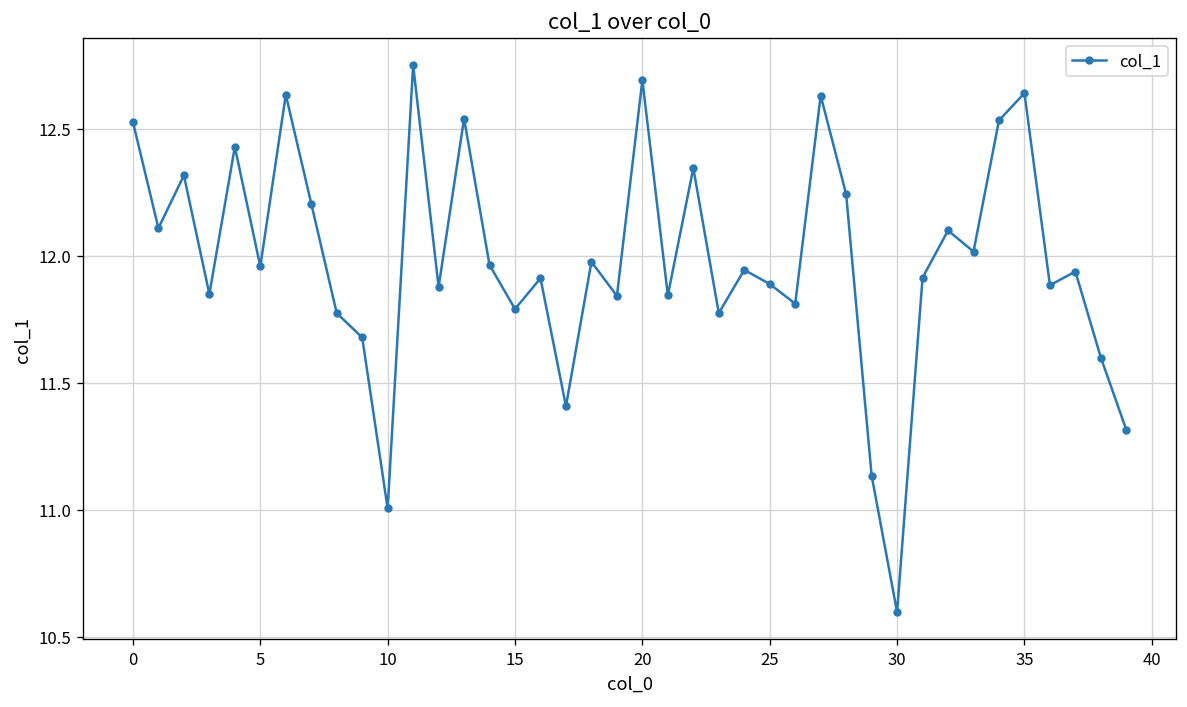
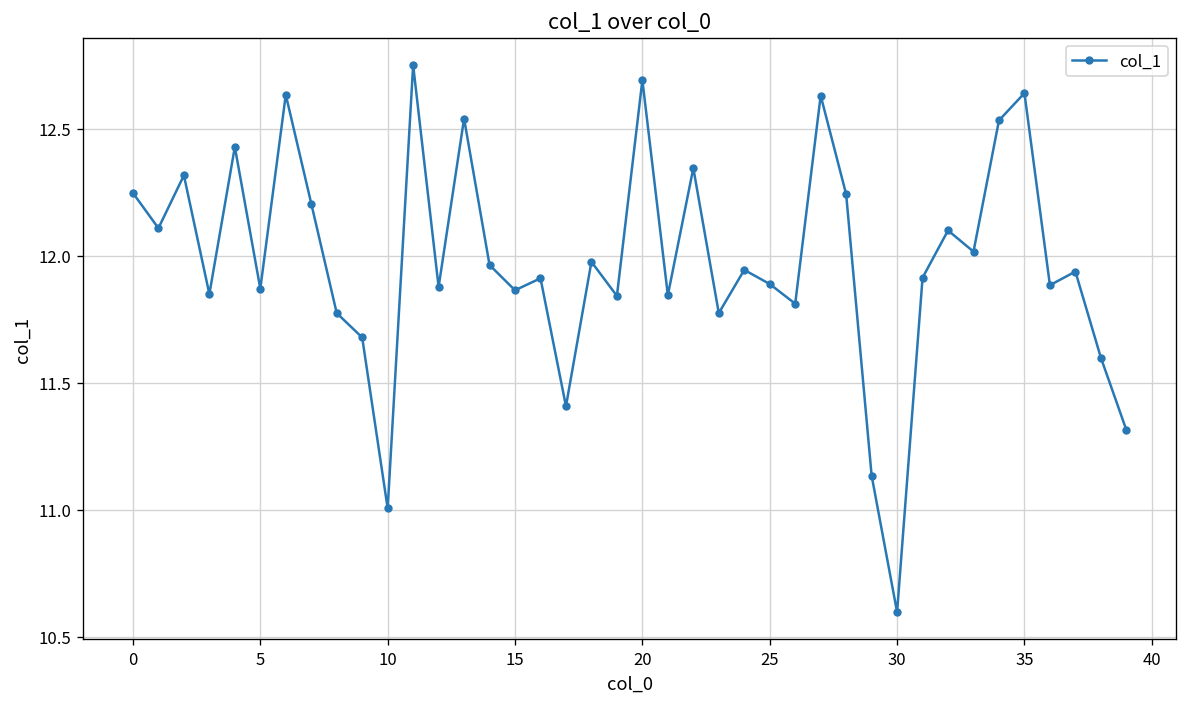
  {
-   "0": 12.53,
-   "5": 11.96,
+   "0": 12.25,
+   "5": 11.87,
    "10": 11.00,
-   "15": 11.79,
+   "15": 11.86,
    "20": 12.69,
    "25": 11.89,
    "30": 10.60,
    "35": 12.64
  }
